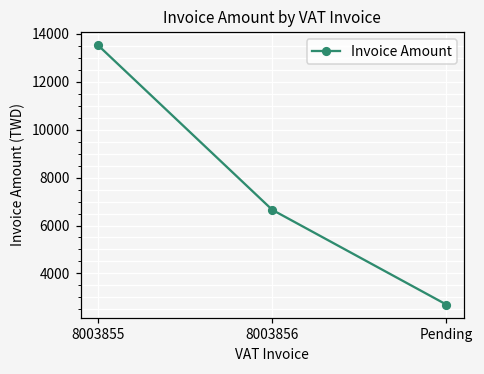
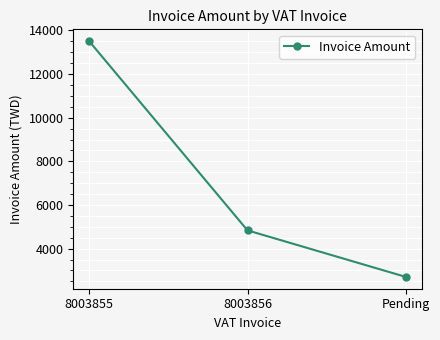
  {
    "8003855": 13500,
-   "8003856": 6700,
+   "8003856": 4800,
    "Pending": 2700
  }
